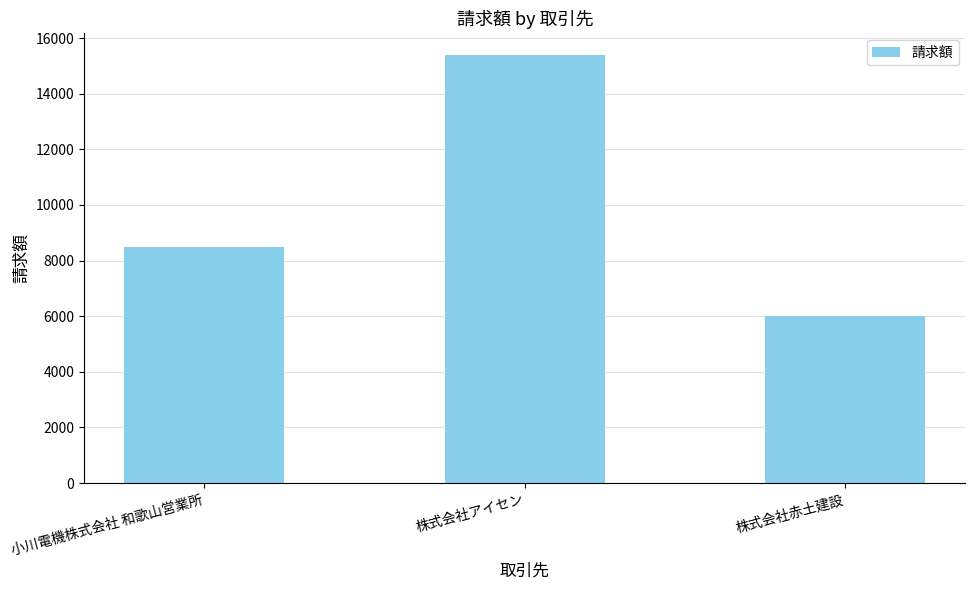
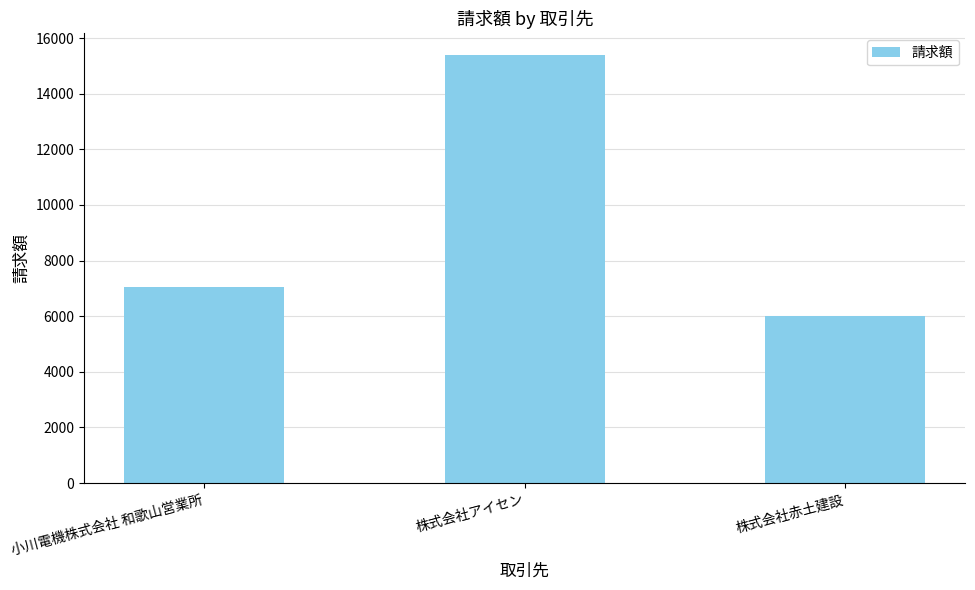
  {
-   "小川電機株式会社 和歌山営業所": 8500,
+   "小川電機株式会社 和歌山営業所": 7000,
    "株式会社アイセン": 15400,
    "株式会社赤土建設": 6000
  }
